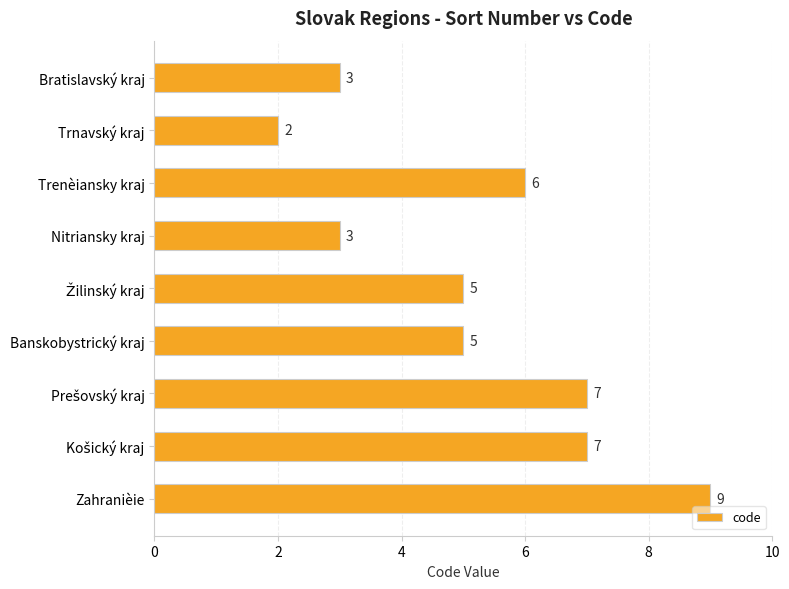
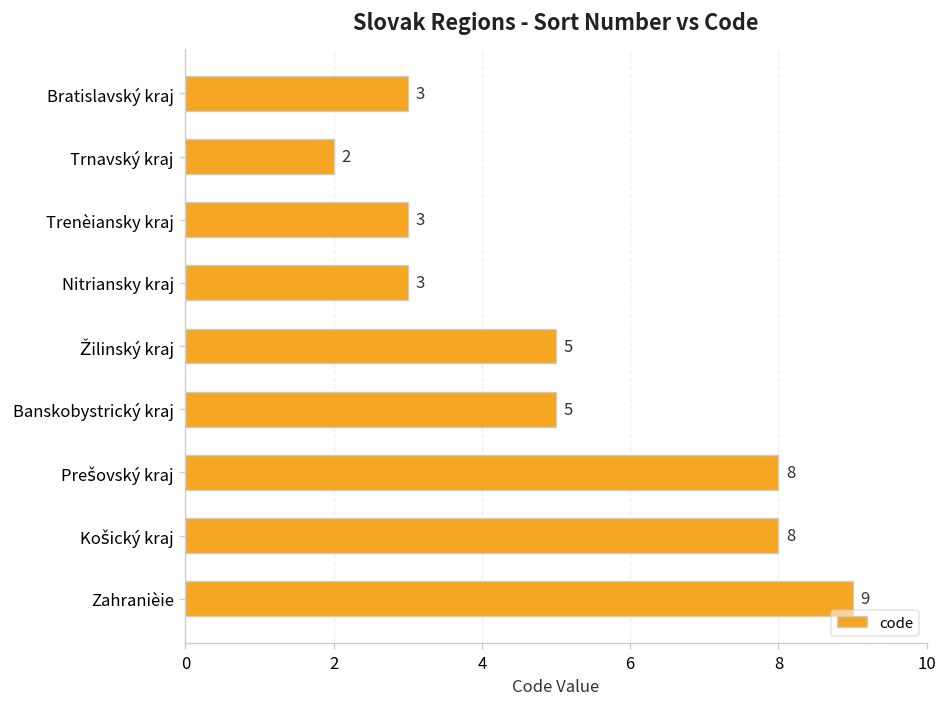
  {
    "Bratislavský kraj": 3,
    "Trnavský kraj": 2,
-   "Trenèiansky kraj": 6,
+   "Trenèiansky kraj": 3,
    "Nitriansky kraj": 3,
    "Žilinský kraj": 5,
    "Banskobystrický kraj": 5,
-   "Prešovský kraj": 7,
-   "Košický kraj": 7,
+   "Prešovský kraj": 8,
+   "Košický kraj": 8,
    "Zahranièie": 9
  }
